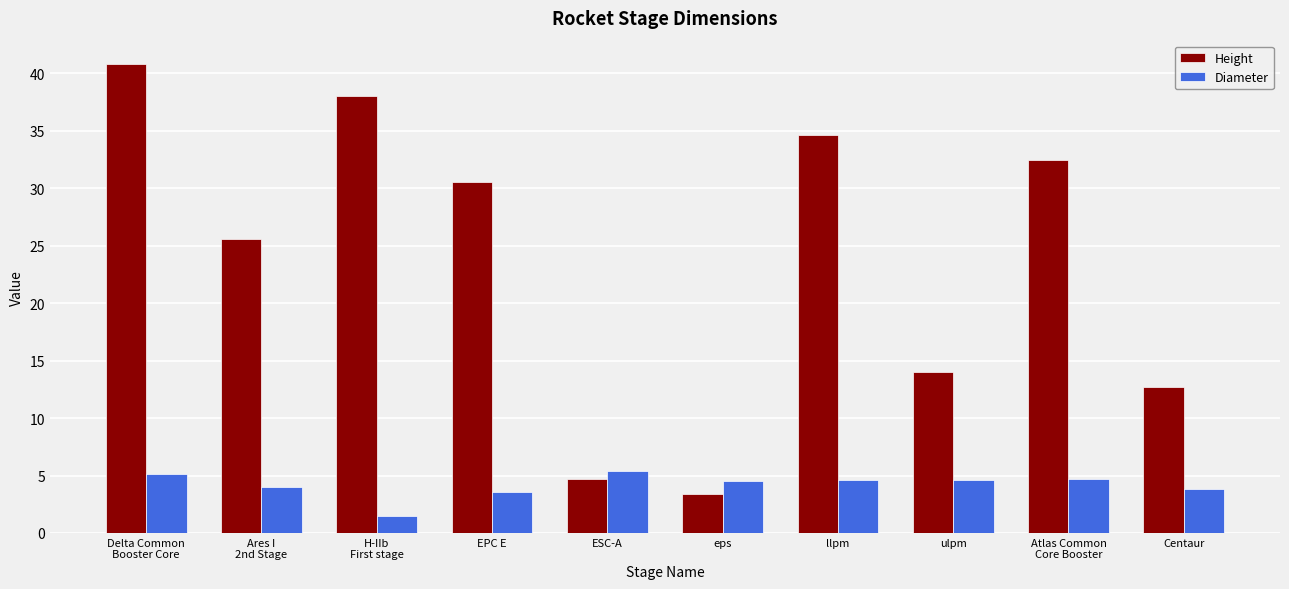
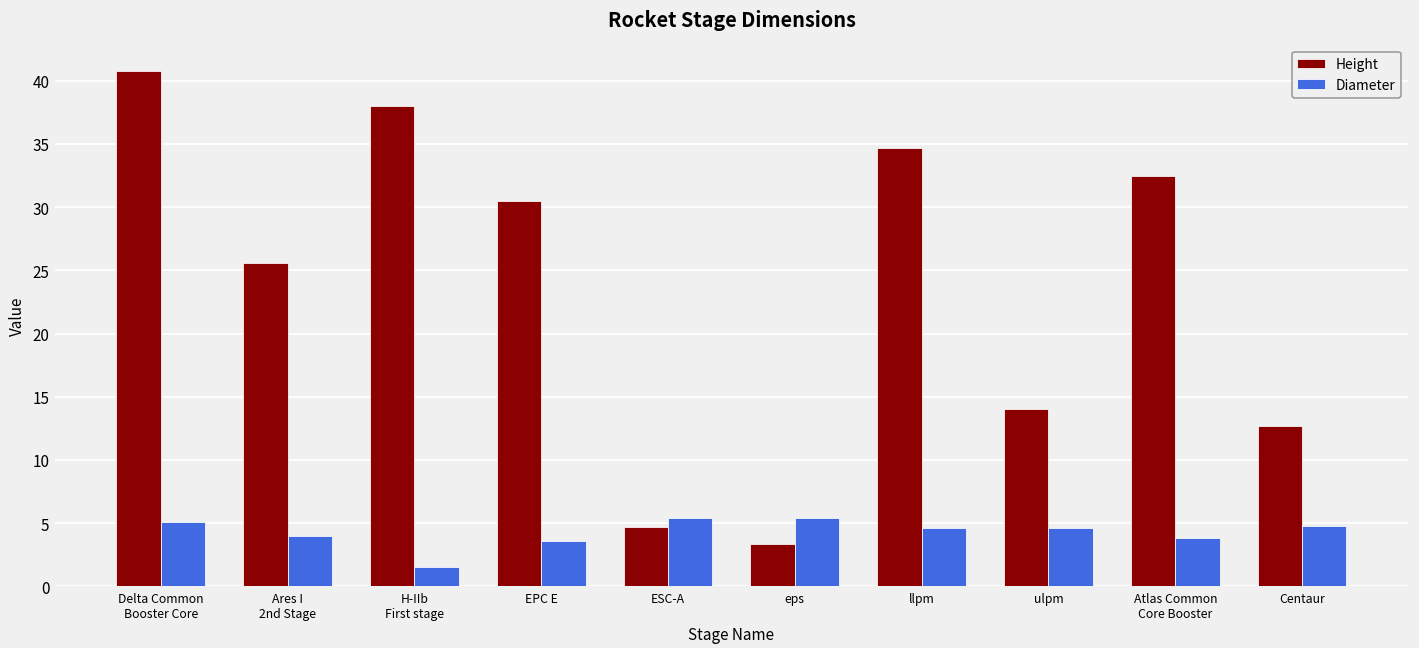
  {
    "Height": {
      "Delta Common Booster Core": 40.8,
      "Ares I 2nd Stage": 25.6,
      "H-IIb First stage": 38.0,
      "EPC E": 30.5,
      "ESC-A": 4.7,
      "eps": 3.4,
      "llpm": 34.7,
      "ulpm": 14.0,
      "Atlas Common Core Booster": 32.5,
      "Centaur": 12.7
    },
    "Diameter": {
      "Delta Common Booster Core": 5.1,
      "Ares I 2nd Stage": 4.0,
      "H-IIb First stage": 1.5,
      "EPC E": 3.6,
      "ESC-A": 5.4,
-     "eps": 4.5,
+     "eps": 5.4,
      "llpm": 4.6,
      "ulpm": 4.6,
-     "Atlas Common Core Booster": 4.7,
-     "Centaur": 3.8
+     "Atlas Common Core Booster": 3.8,
+     "Centaur": 4.8
    }
  }
